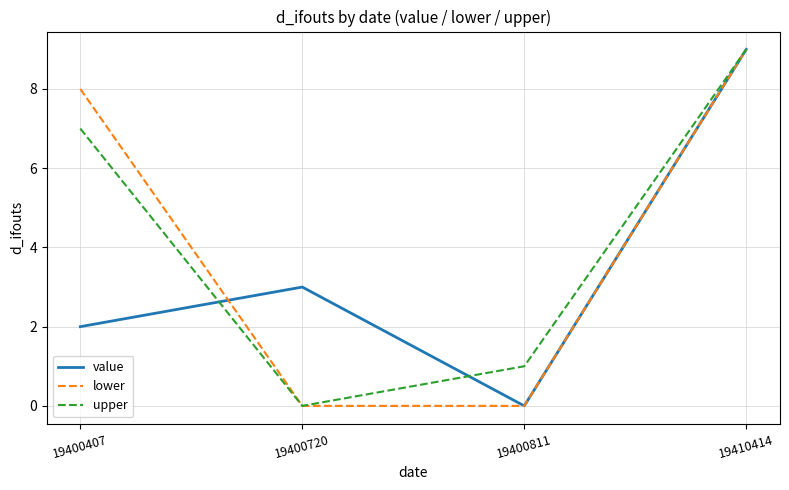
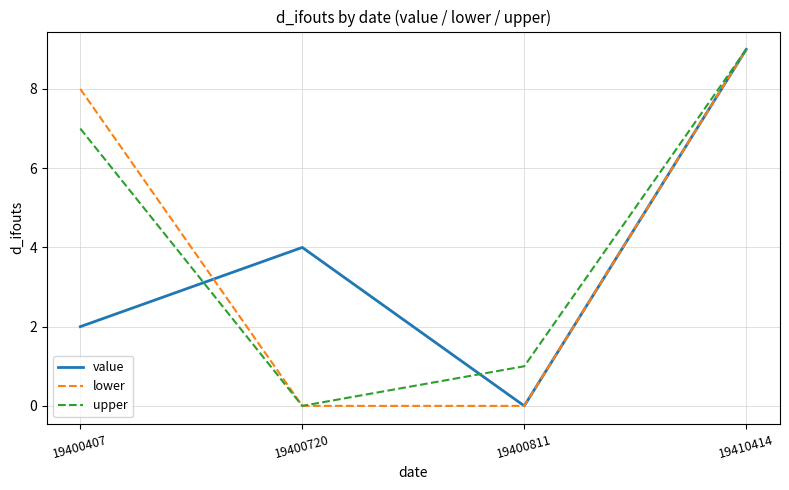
  {
    "value": {
      "19400407": 2,
-     "19400720": 3
+     "19400720": 4
    },
    "lower": {
      "19400407": 8
    },
    "upper": {
      "19400407": 7,
      "19400811": 1
    }
  }
